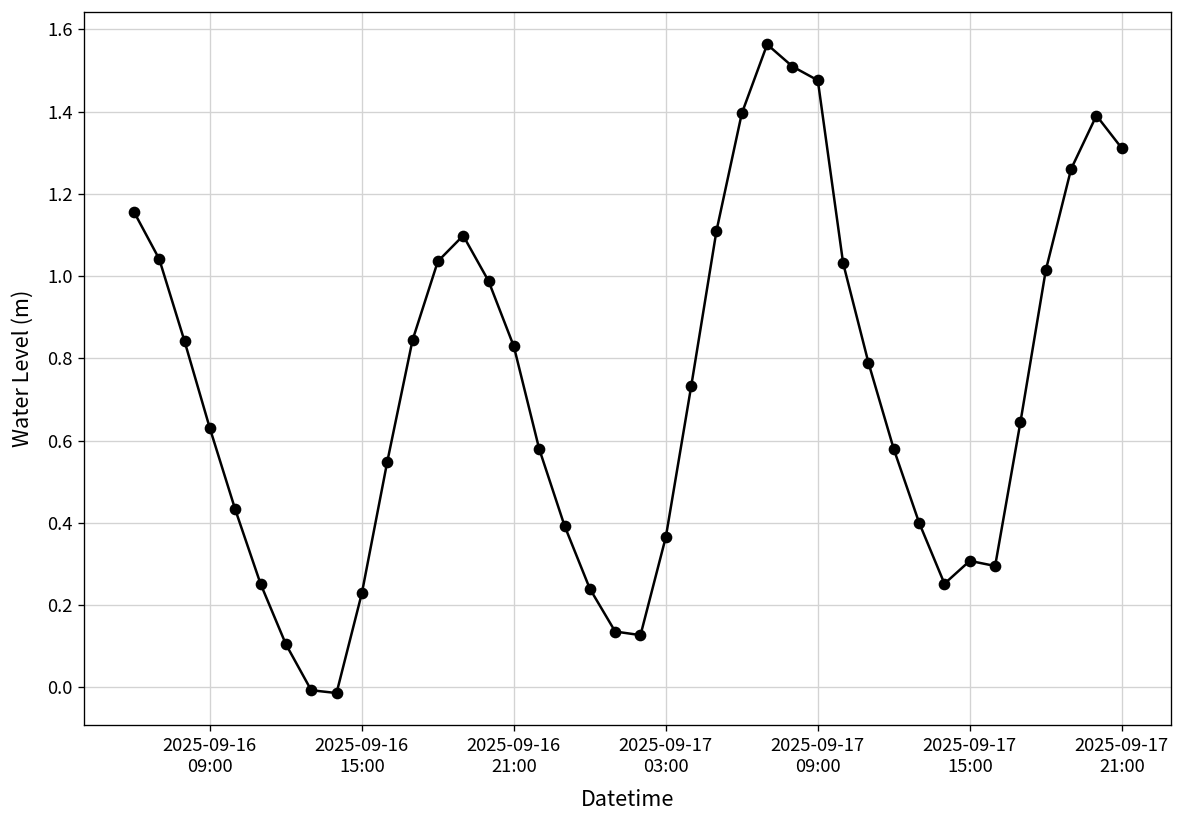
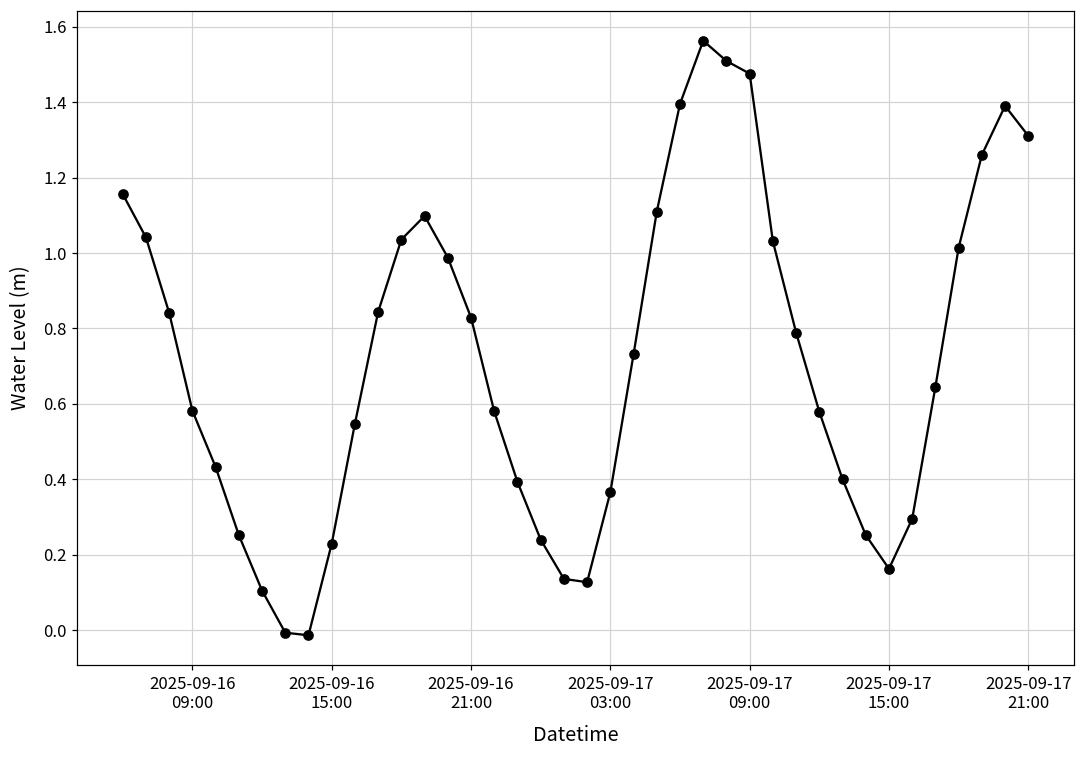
  {
-   "2025-09-16 09:00": 0.63,
+   "2025-09-16 09:00": 0.58,
    "2025-09-16 15:00": 0.23,
    "2025-09-16 21:00": 0.83,
    "2025-09-17 03:00": 0.37,
    "2025-09-17 09:00": 1.48,
-   "2025-09-17 15:00": 0.31,
+   "2025-09-17 15:00": 0.16,
    "2025-09-17 21:00": 1.31
  }
